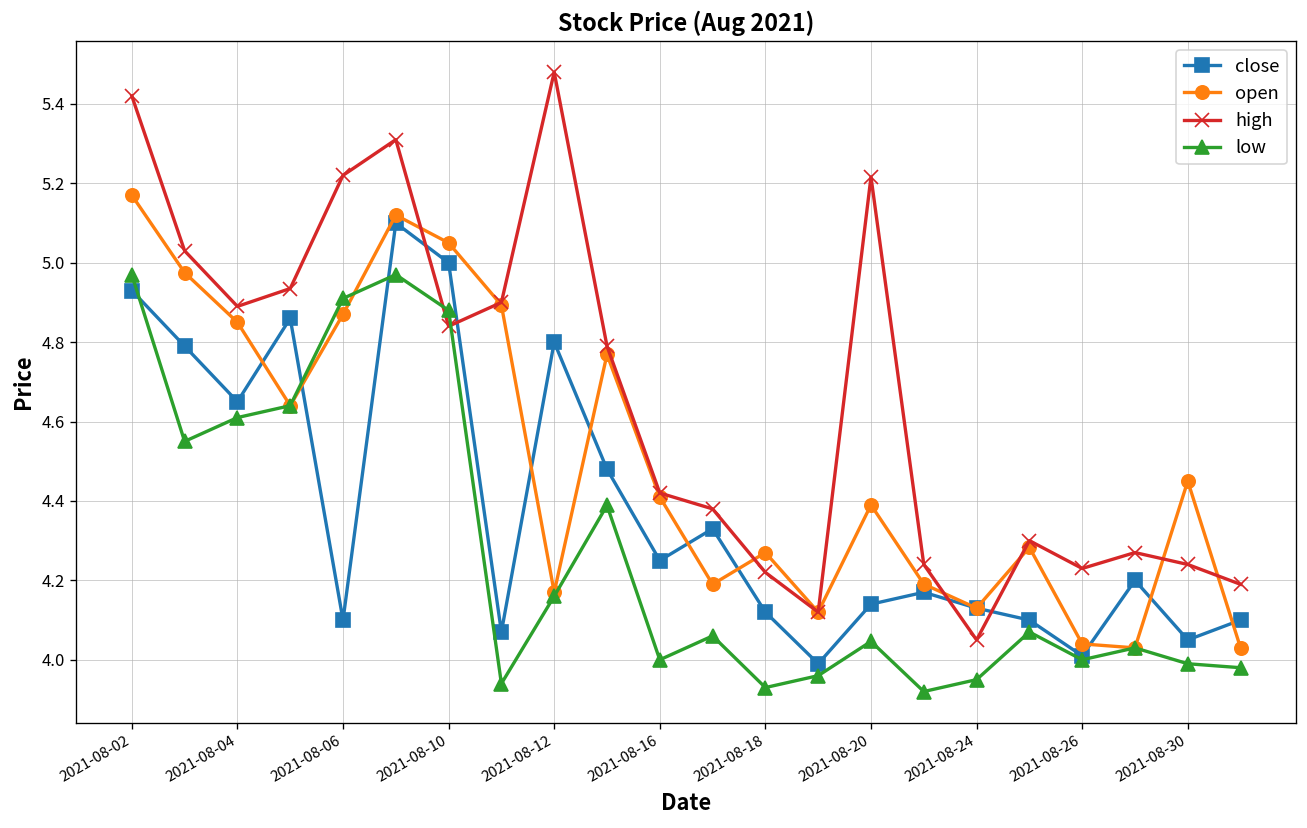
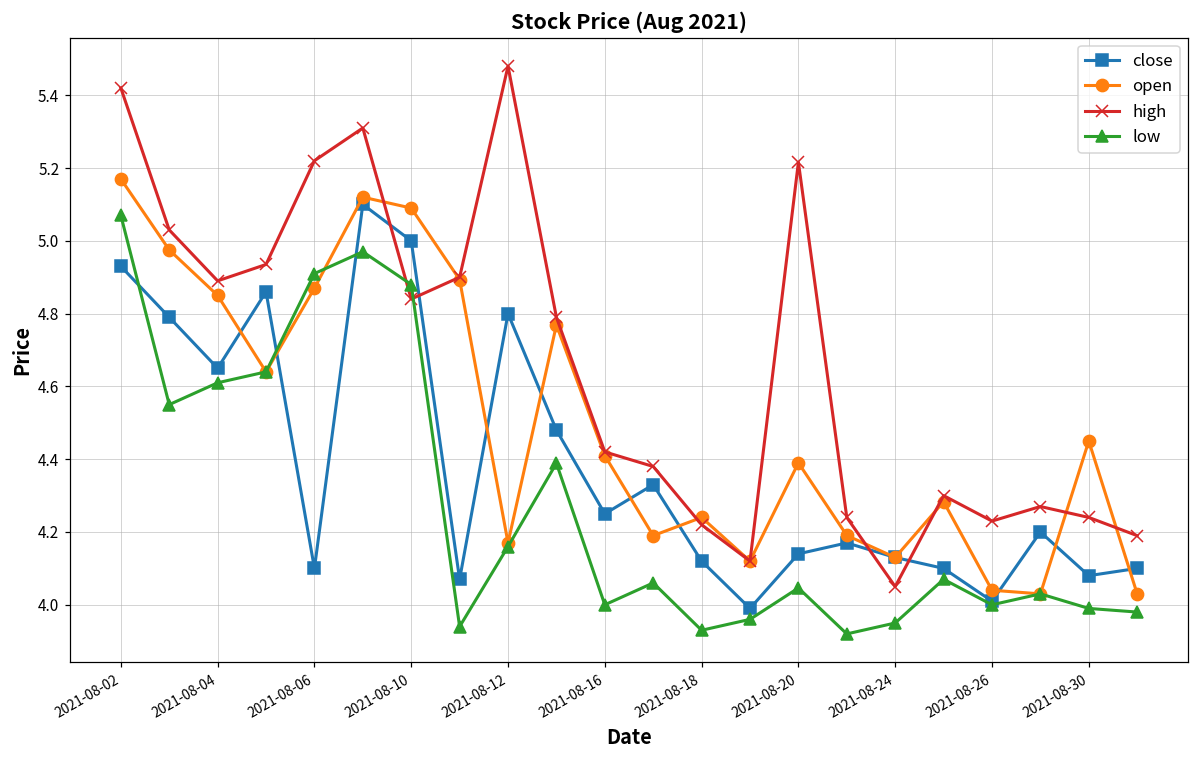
  {
    "close": {
      "2021-08-02": 4.93,
      "2021-08-04": 4.65,
      "2021-08-06": 4.10,
      "2021-08-10": 5.00,
      "2021-08-12": 4.80,
      "2021-08-16": 4.25,
      "2021-08-18": 4.12,
      "2021-08-20": 4.14,
      "2021-08-26": 4.01,
-     "2021-08-30": 4.05
+     "2021-08-30": 4.08
    },
    "open": {
      "2021-08-02": 5.17,
      "2021-08-04": 4.85,
      "2021-08-06": 4.87,
-     "2021-08-10": 5.05,
+     "2021-08-10": 5.09,
      "2021-08-12": 4.17,
      "2021-08-16": 4.41,
-     "2021-08-18": 4.27,
+     "2021-08-18": 4.24,
      "2021-08-20": 4.39,
      "2021-08-26": 4.04,
      "2021-08-30": 4.45
    },
    "high": {
      "2021-08-02": 5.42,
      "2021-08-04": 4.89,
      "2021-08-06": 5.22,
      "2021-08-10": 4.84,
      "2021-08-12": 5.48,
      "2021-08-16": 4.42,
      "2021-08-18": 4.22,
      "2021-08-20": 5.22,
      "2021-08-24": 4.05,
      "2021-08-26": 4.23,
      "2021-08-30": 4.24
    },
    "low": {
-     "2021-08-02": 4.97,
+     "2021-08-02": 5.07,
      "2021-08-04": 4.61,
      "2021-08-06": 4.91,
      "2021-08-10": 4.88,
      "2021-08-12": 4.16,
      "2021-08-16": 4.00,
      "2021-08-18": 3.93,
      "2021-08-20": 4.05,
      "2021-08-24": 3.95,
      "2021-08-26": 4.00,
      "2021-08-30": 3.99
    }
  }
